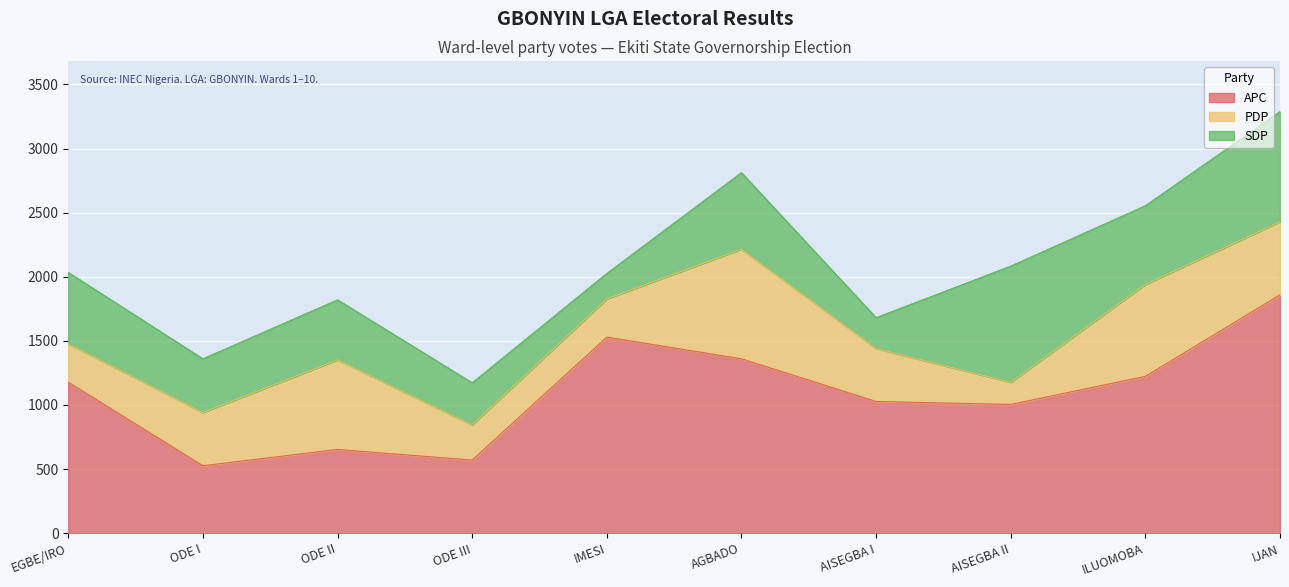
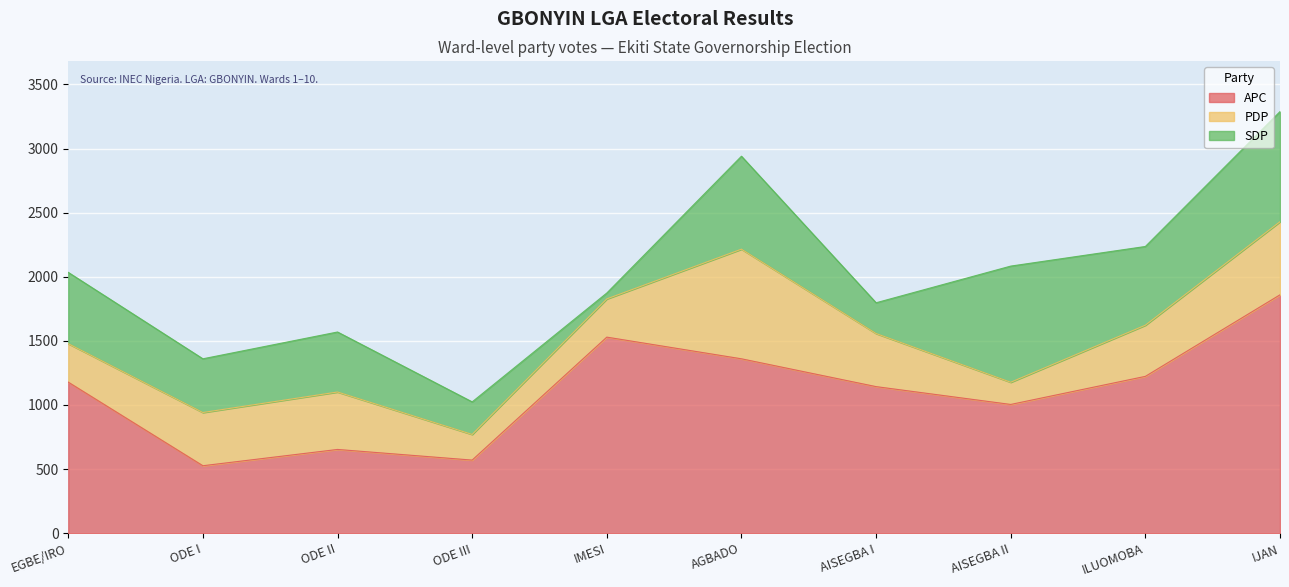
  {
    "APC": {
      "EGBE/IRO": 1180,
      "ODE I": 530,
      "ODE II": 650,
      "ODE III": 570,
      "IMESI": 1530,
      "AGBADO": 1360,
-     "AISEGBA I": 1030,
+     "AISEGBA I": 1140,
      "AISEGBA II": 1000,
      "ILUOMOBA": 1220,
      "IJAN": 1860
    },
    "PDP": {
      "EGBE/IRO": 300,
      "ODE I": 420,
-     "ODE II": 700,
-     "ODE III": 280,
+     "ODE II": 450,
+     "ODE III": 200,
      "IMESI": 300,
      "AGBADO": 860,
      "AISEGBA I": 410,
      "AISEGBA II": 170,
-     "ILUOMOBA": 720,
+     "ILUOMOBA": 400,
      "IJAN": 570
    },
    "SDP": {
      "EGBE/IRO": 560,
      "ODE I": 420,
      "ODE II": 470,
-     "ODE III": 330,
-     "IMESI": 200,
-     "AGBADO": 600,
+     "ODE III": 250,
+     "IMESI": 50,
+     "AGBADO": 730,
      "AISEGBA I": 240,
      "AISEGBA II": 910,
      "ILUOMOBA": 610,
      "IJAN": 860
    }
  }
